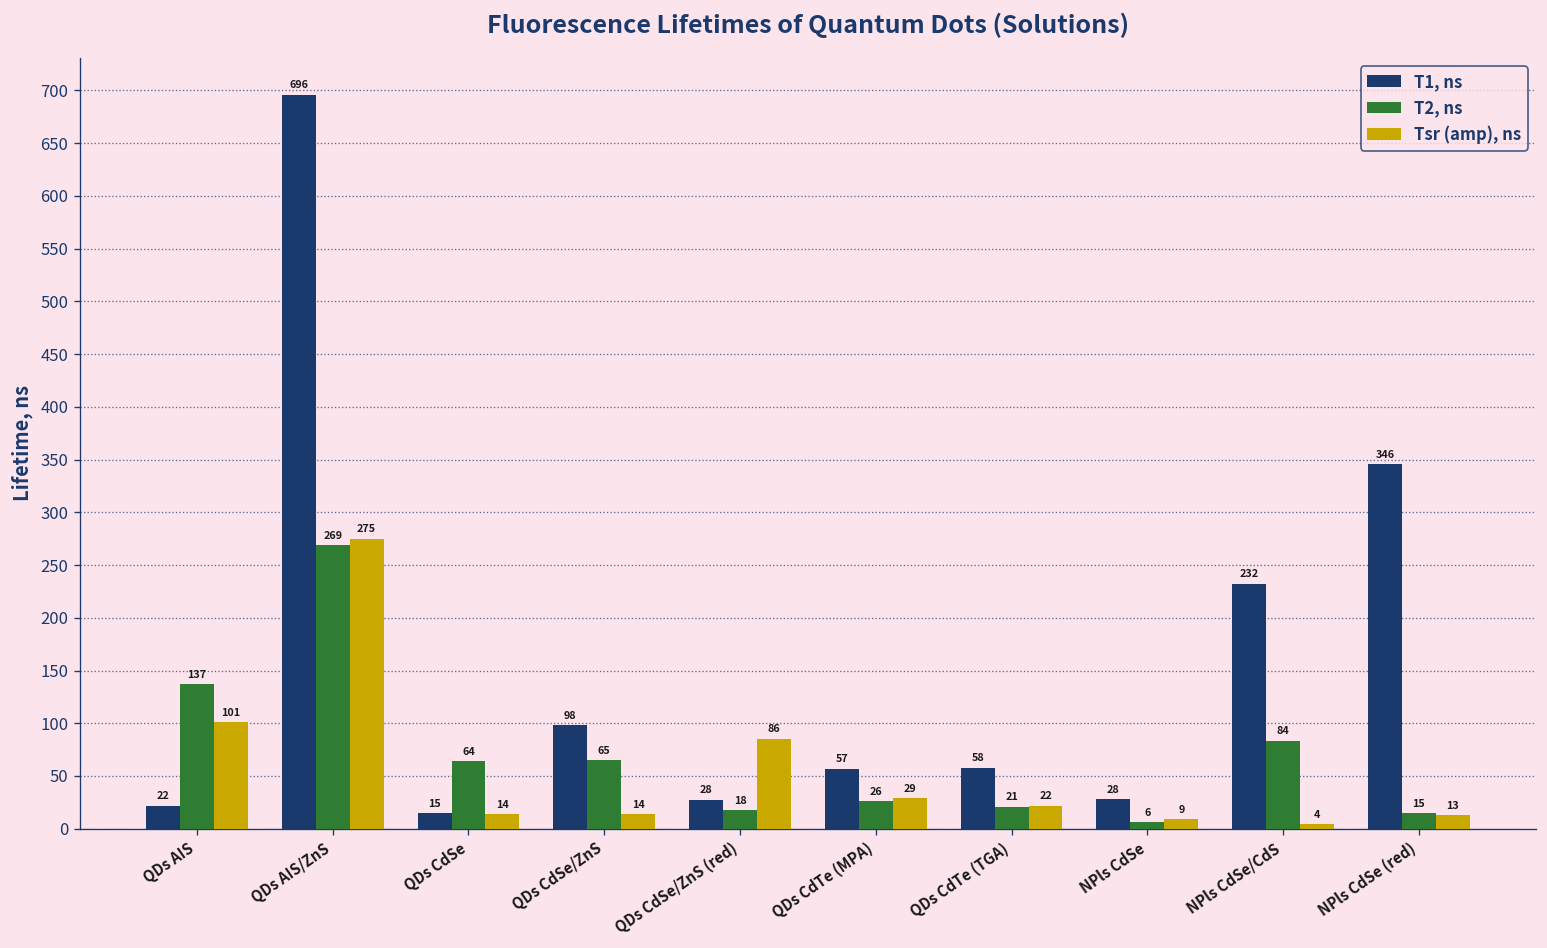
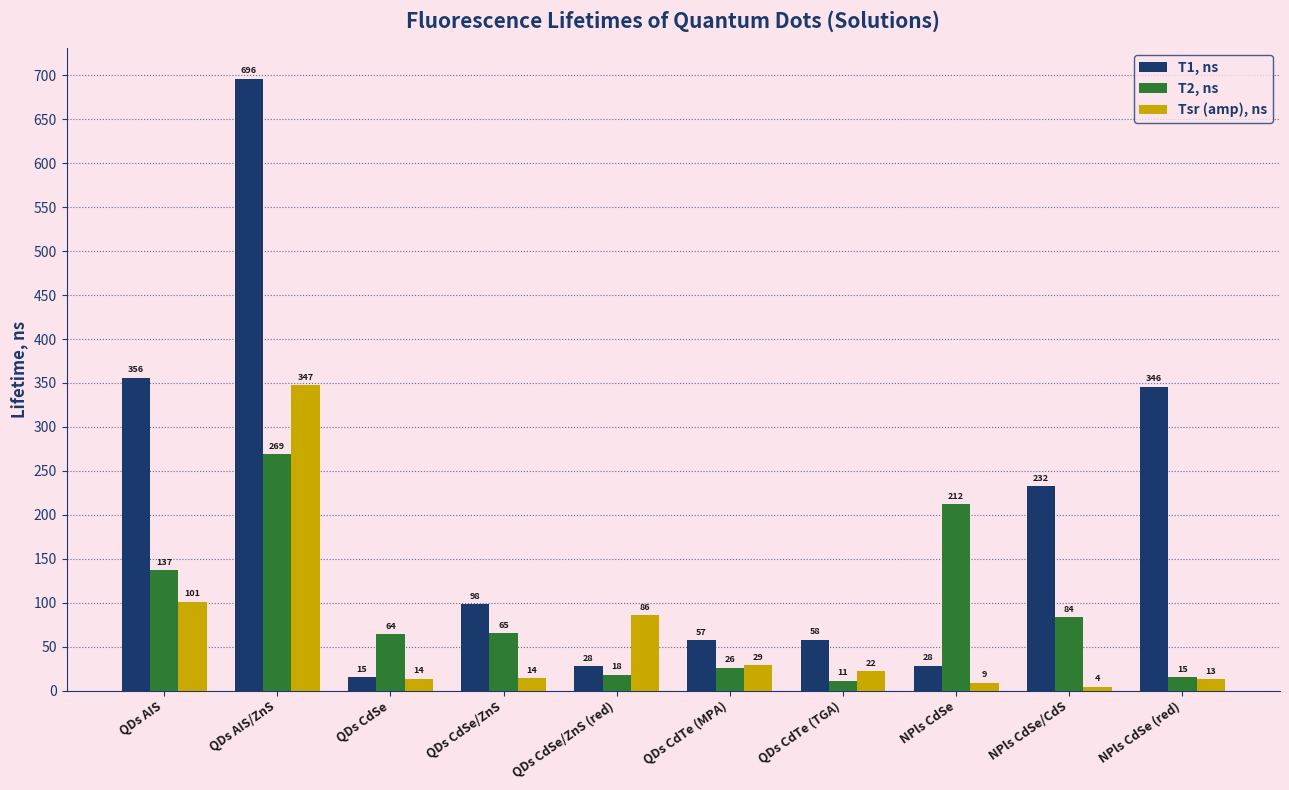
  {
    "T1, ns": {
-     "QDs AIS": 22,
+     "QDs AIS": 356,
      "QDs AIS/ZnS": 696,
      "QDs CdSe": 15,
      "QDs CdSe/ZnS": 98,
      "QDs CdSe/ZnS (red)": 28,
      "QDs CdTe (MPA)": 57,
      "QDs CdTe (TGA)": 58,
      "NPls CdSe": 28,
      "NPls CdSe/CdS": 232,
      "NPls CdSe (red)": 346
    },
    "T2, ns": {
      "QDs AIS": 137,
      "QDs AIS/ZnS": 269,
      "QDs CdSe": 64,
      "QDs CdSe/ZnS": 65,
      "QDs CdSe/ZnS (red)": 18,
      "QDs CdTe (MPA)": 26,
-     "QDs CdTe (TGA)": 21,
-     "NPls CdSe": 6,
+     "QDs CdTe (TGA)": 11,
+     "NPls CdSe": 212,
      "NPls CdSe/CdS": 84,
      "NPls CdSe (red)": 15
    },
    "Tsr (amp), ns": {
      "QDs AIS": 101,
-     "QDs AIS/ZnS": 275,
+     "QDs AIS/ZnS": 347,
      "QDs CdSe": 14,
      "QDs CdSe/ZnS": 14,
      "QDs CdSe/ZnS (red)": 86,
      "QDs CdTe (MPA)": 29,
      "QDs CdTe (TGA)": 22,
      "NPls CdSe": 9,
      "NPls CdSe/CdS": 4,
      "NPls CdSe (red)": 13
    }
  }
